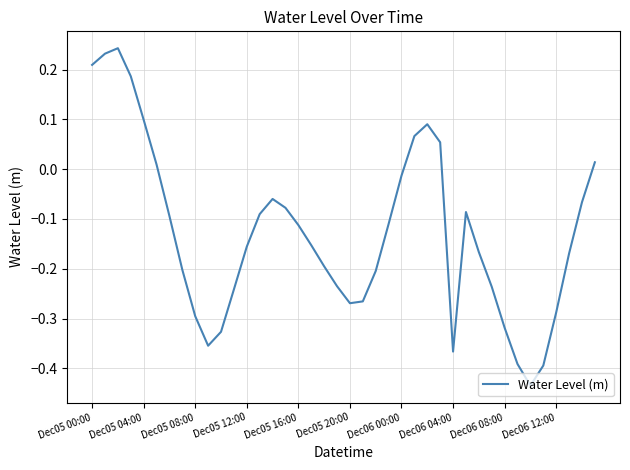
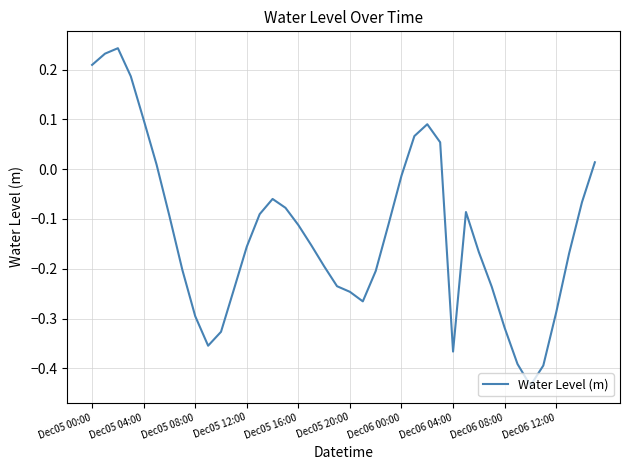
  {
    "Dec05 00:00": 0.21,
    "Dec05 04:00": 0.10,
    "Dec05 08:00": -0.30,
    "Dec05 12:00": -0.16,
    "Dec05 16:00": -0.11,
-   "Dec05 20:00": -0.27,
+   "Dec05 20:00": -0.25,
    "Dec06 00:00": -0.01,
    "Dec06 04:00": -0.37,
    "Dec06 08:00": -0.32,
    "Dec06 12:00": -0.29
  }
